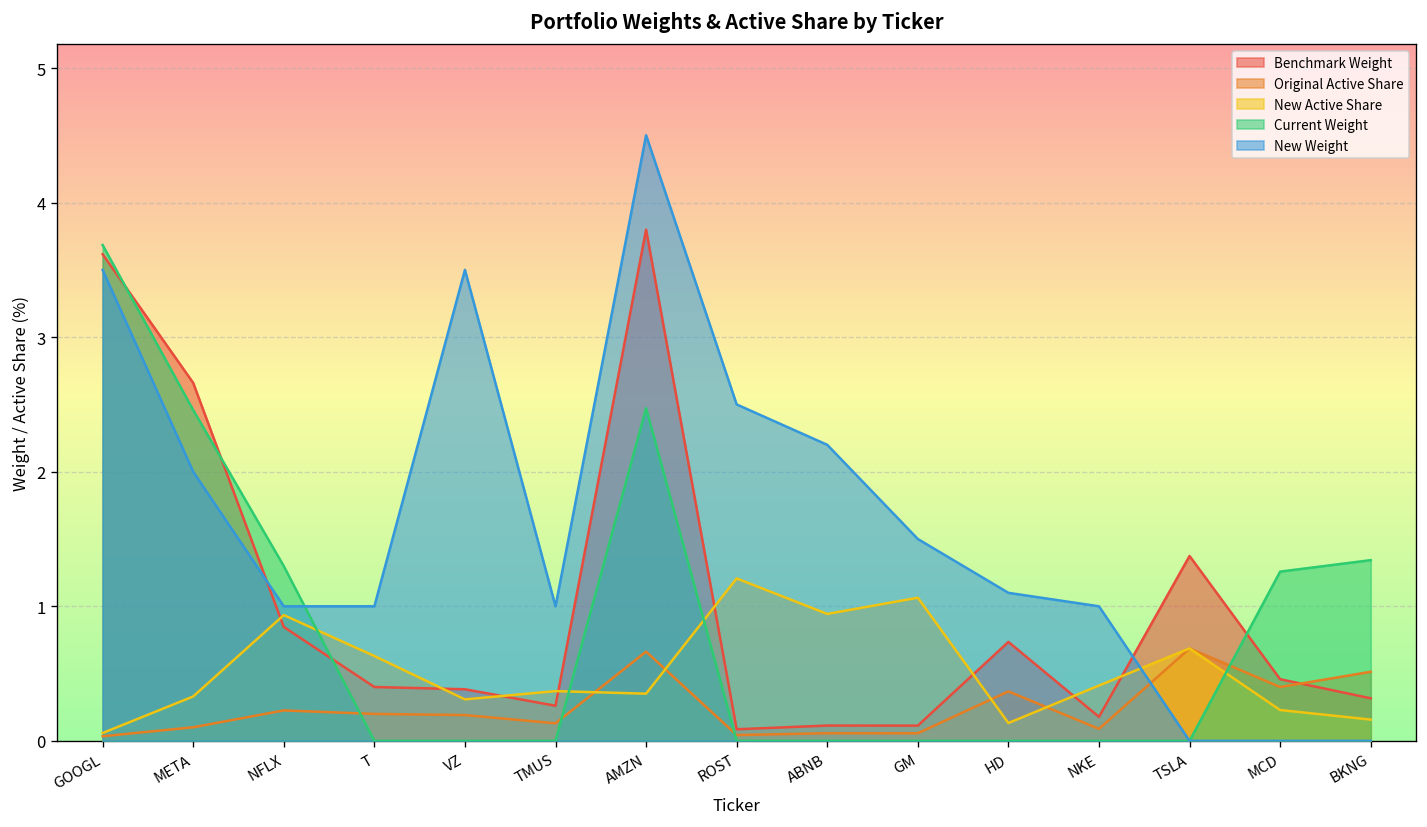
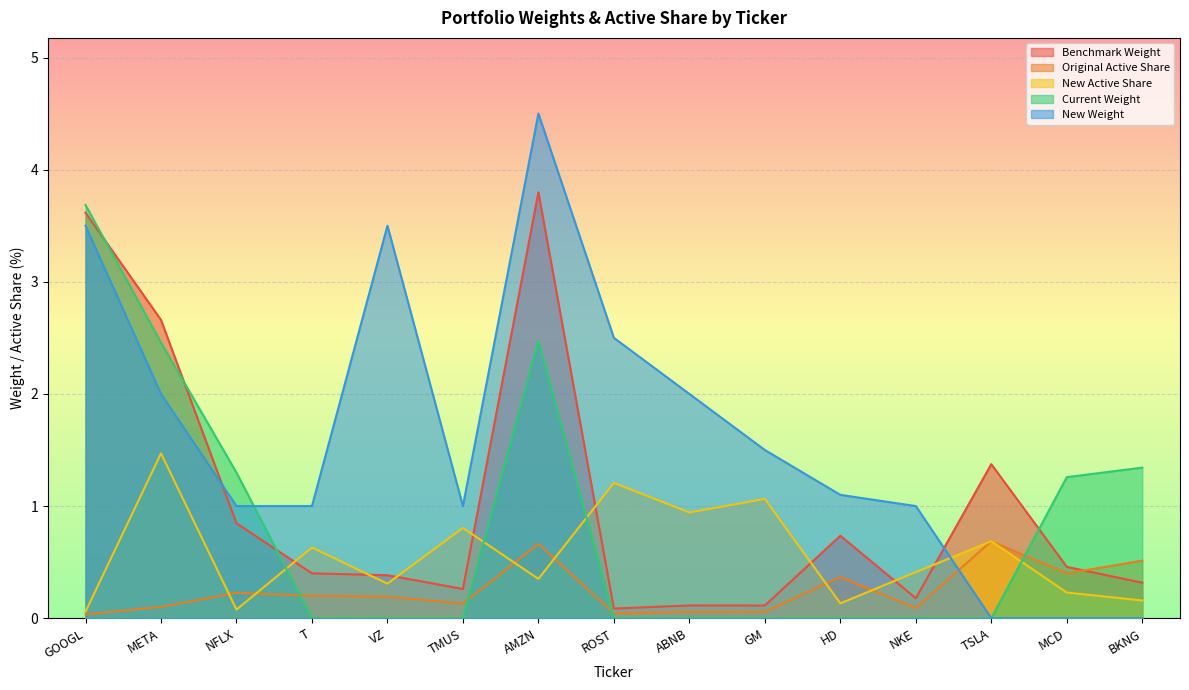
  {
    "New Active Share": {
      "GOOGL": 0.06,
-     "META": 0.33,
-     "NFLX": 0.93,
+     "META": 1.47,
+     "NFLX": 0.08,
      "T": 0.63,
      "VZ": 0.31,
-     "TMUS": 0.37,
+     "TMUS": 0.81,
      "AMZN": 0.35,
      "ROST": 1.21,
      "ABNB": 0.94,
      "GM": 1.06,
      "HD": 0.13,
      "NKE": 0.41,
      "MCD": 0.23,
      "BKNG": 0.16
    },
    "Current Weight": {
      "GOOGL": 3.68,
      "META": 2.46,
      "NFLX": 1.30,
      "T": 0.00,
      "VZ": 0.00,
      "TMUS": 0.00,
      "AMZN": 2.47,
      "ROST": 0.00,
      "ABNB": 0.00,
      "GM": 0.00,
      "HD": 0.00,
      "NKE": 0.00,
      "MCD": 1.26,
      "BKNG": 1.34
    },
    "New Weight": {
      "GOOGL": 3.5,
      "META": 2.0,
      "NFLX": 1.0,
      "T": 1.0,
      "VZ": 3.5,
      "TMUS": 1.0,
      "AMZN": 4.5,
      "ROST": 2.5,
-     "ABNB": 2.2,
+     "ABNB": 2.0,
      "GM": 1.5,
      "HD": 1.1,
      "NKE": 1.0,
      "MCD": 0.0,
      "BKNG": 0.0
    }
  }
